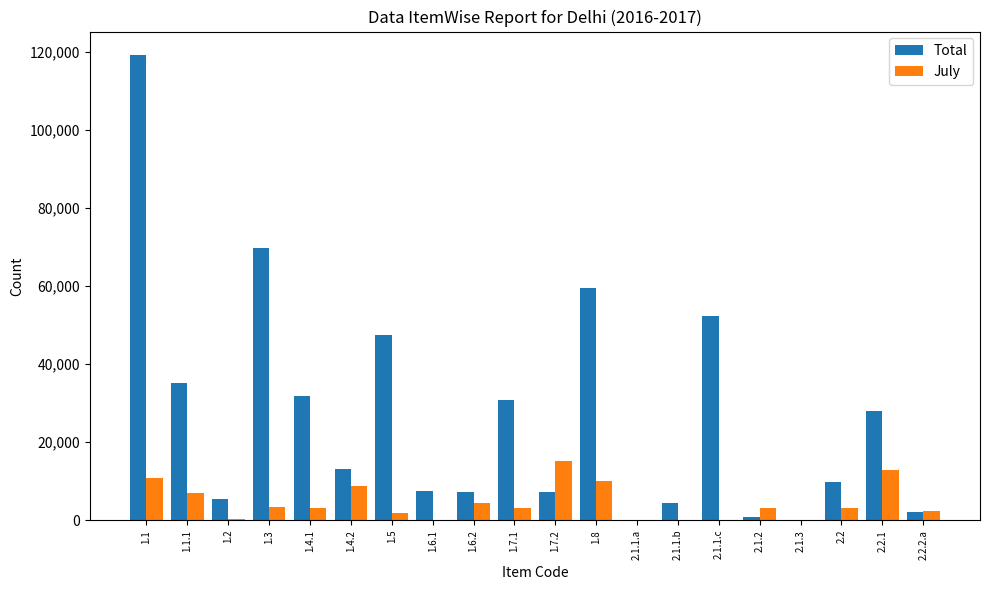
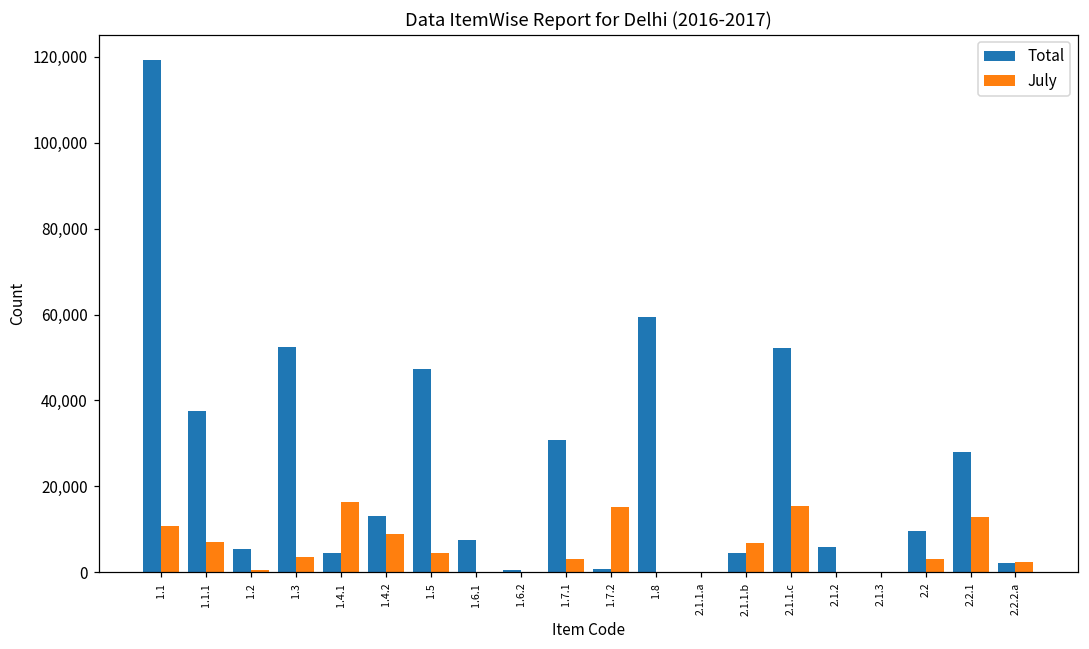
  {
    "Total": {
      "1.1": "119,000",
-     "1.1.1": "35,000",
+     "1.1.1": "37,000",
      "1.2": "5,000",
-     "1.3": "70,000",
-     "1.4.1": "32,000",
+     "1.3": "52,000",
+     "1.4.1": "5,000",
      "1.4.2": "13,000",
      "1.5": "47,000",
      "1.6.1": "7,000",
-     "1.6.2": "7,000",
+     "1.6.2": "0",
      "1.7.1": "31,000",
-     "1.7.2": "7,000",
+     "1.7.2": "1,000",
      "1.8": "59,000",
      "2.1.1.a": "0",
      "2.1.1.b": "4,000",
      "2.1.1.c": "52,000",
-     "2.1.2": "1,000",
+     "2.1.2": "6,000",
      "2.2": "10,000",
      "2.2.1": "28,000",
      "2.2.2.a": "2,000"
    },
    "July": {
      "1.1": "11,000",
      "1.1.1": "7,000",
      "1.3": "3,000",
-     "1.4.1": "3,000",
+     "1.4.1": "16,000",
      "1.4.2": "9,000",
-     "1.5": "2,000",
-     "1.6.2": "4,000",
+     "1.5": "5,000",
+     "1.6.2": "0",
      "1.7.1": "3,000",
      "1.7.2": "15,000",
-     "1.8": "10,000",
+     "1.8": "0",
      "2.1.1.a": "0",
-     "2.1.1.b": "0",
-     "2.1.1.c": "0",
-     "2.1.2": "3,000",
+     "2.1.1.b": "7,000",
+     "2.1.1.c": "15,000",
+     "2.1.2": "0",
      "2.1.3": "0",
      "2.2": "3,000",
      "2.2.1": "13,000",
      "2.2.2.a": "2,000"
    }
  }
